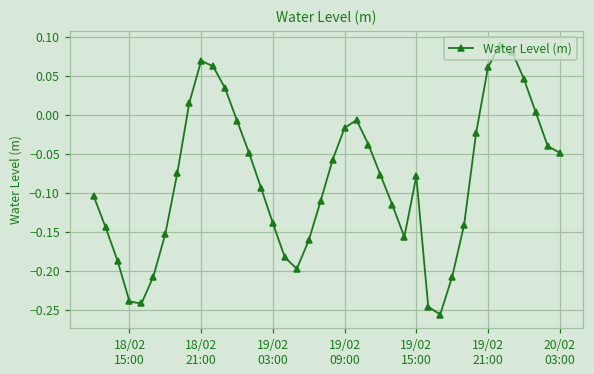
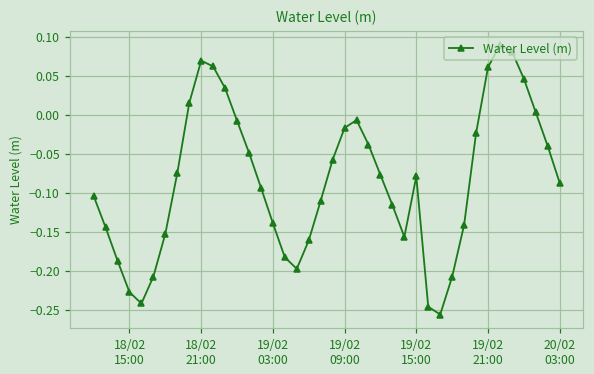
  {
-   "18/02 15:00": -0.24,
+   "18/02 15:00": -0.23,
    "18/02 21:00": 0.07,
    "19/02 03:00": -0.14,
    "19/02 09:00": -0.02,
    "19/02 15:00": -0.08,
    "19/02 21:00": 0.06,
-   "20/02 03:00": -0.05
+   "20/02 03:00": -0.09
  }
